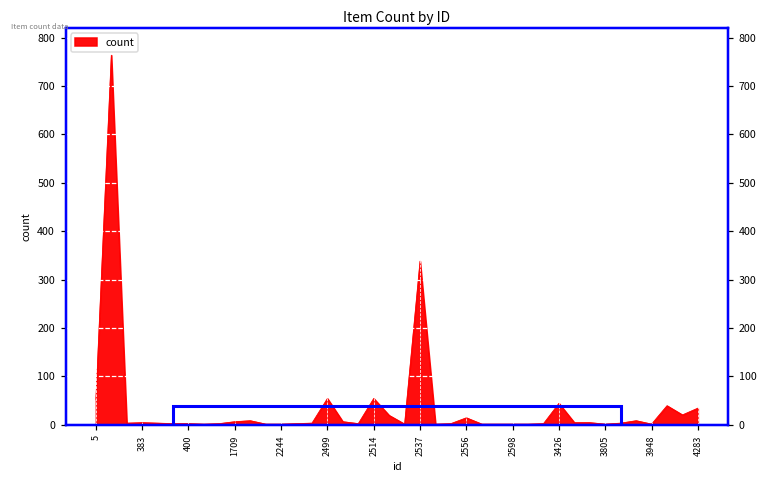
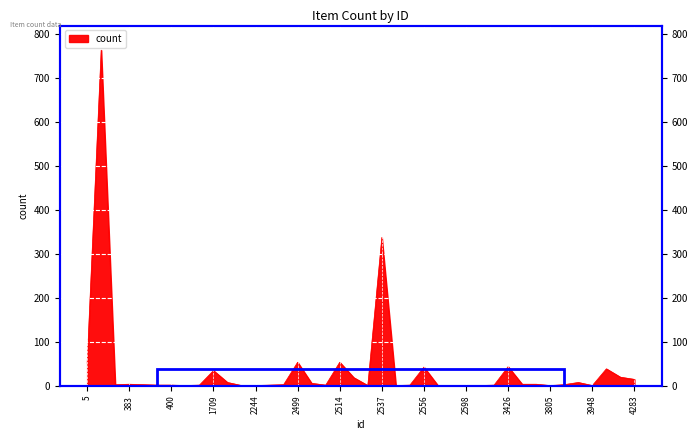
  {
    "5": 50,
    "383": 0,
    "400": 0,
-   "1709": 10,
+   "1709": 40,
    "2244": 0,
    "2499": 50,
    "2514": 50,
    "2537": 340,
-   "2556": 10,
+   "2556": 40,
    "2598": 0,
    "3426": 40,
    "3805": 0,
    "3948": 0,
-   "4283": 30
+   "4283": 20
  }
